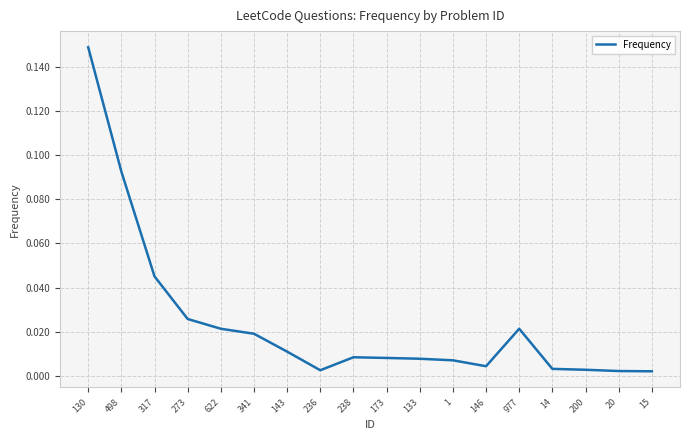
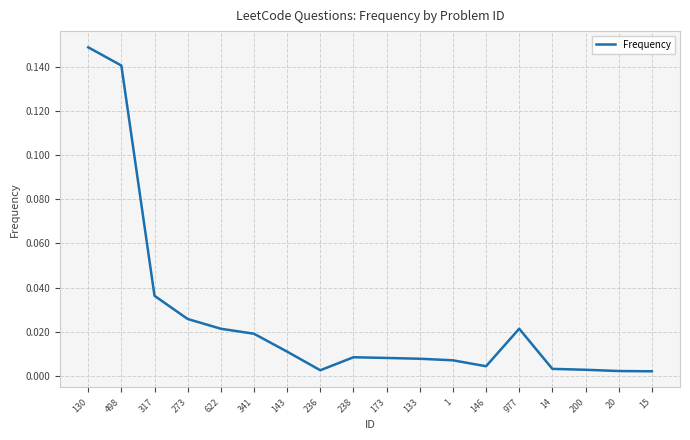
  {
    "130": 0.149,
-   "498": 0.093,
-   "317": 0.045,
+   "498": 0.141,
+   "317": 0.036,
    "273": 0.026,
    "622": 0.021,
    "341": 0.019,
    "143": 0.011,
    "236": 0.003,
    "238": 0.008,
    "173": 0.008,
    "133": 0.008,
    "1": 0.007,
    "146": 0.004,
    "977": 0.021,
    "14": 0.003,
    "200": 0.003,
    "20": 0.002,
    "15": 0.002
  }
